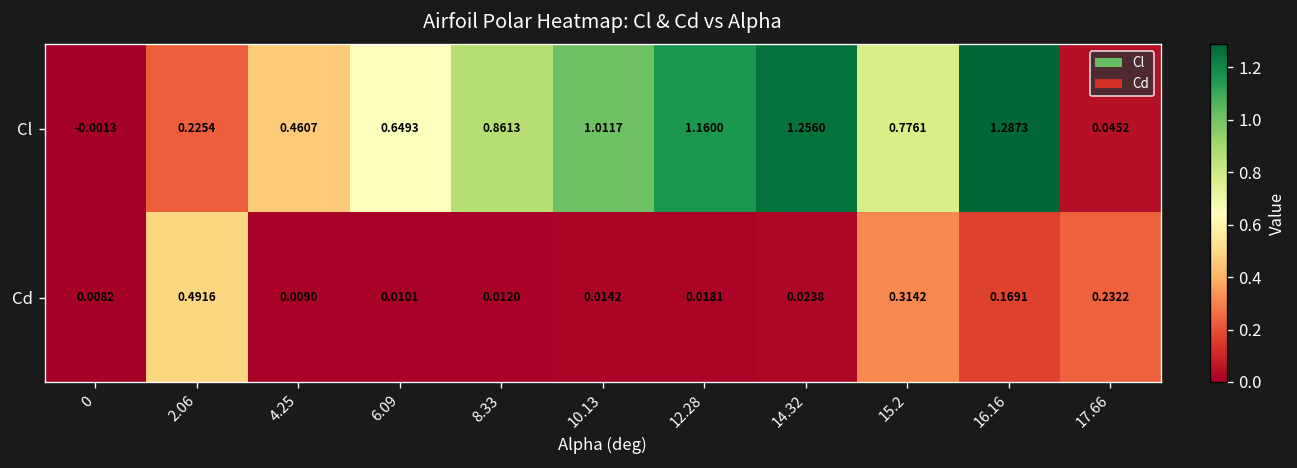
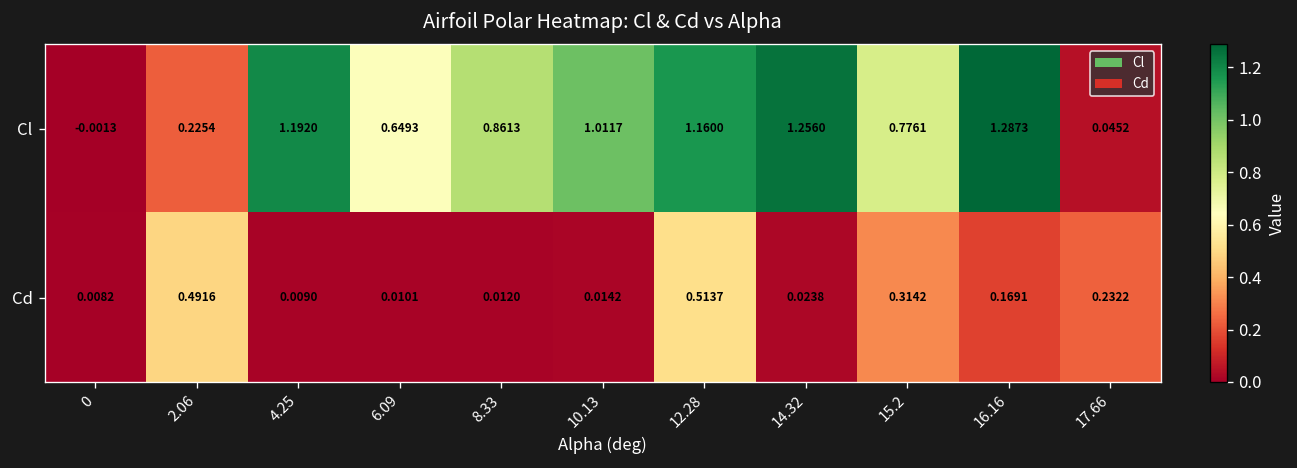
  {
    "Cl": {
      "0": -0.0013,
      "2.06": 0.2254,
-     "4.25": 0.4607,
+     "4.25": 1.1920,
      "6.09": 0.6493,
      "8.33": 0.8613,
      "10.13": 1.0117,
      "12.28": 1.1600,
      "14.32": 1.2560,
      "15.2": 0.7761,
      "16.16": 1.2873,
      "17.66": 0.0452
    },
    "Cd": {
      "0": 0.0082,
      "2.06": 0.4916,
      "4.25": 0.0090,
      "6.09": 0.0101,
      "8.33": 0.0120,
      "10.13": 0.0142,
-     "12.28": 0.0181,
+     "12.28": 0.5137,
      "14.32": 0.0238,
      "15.2": 0.3142,
      "16.16": 0.1691,
      "17.66": 0.2322
    }
  }
